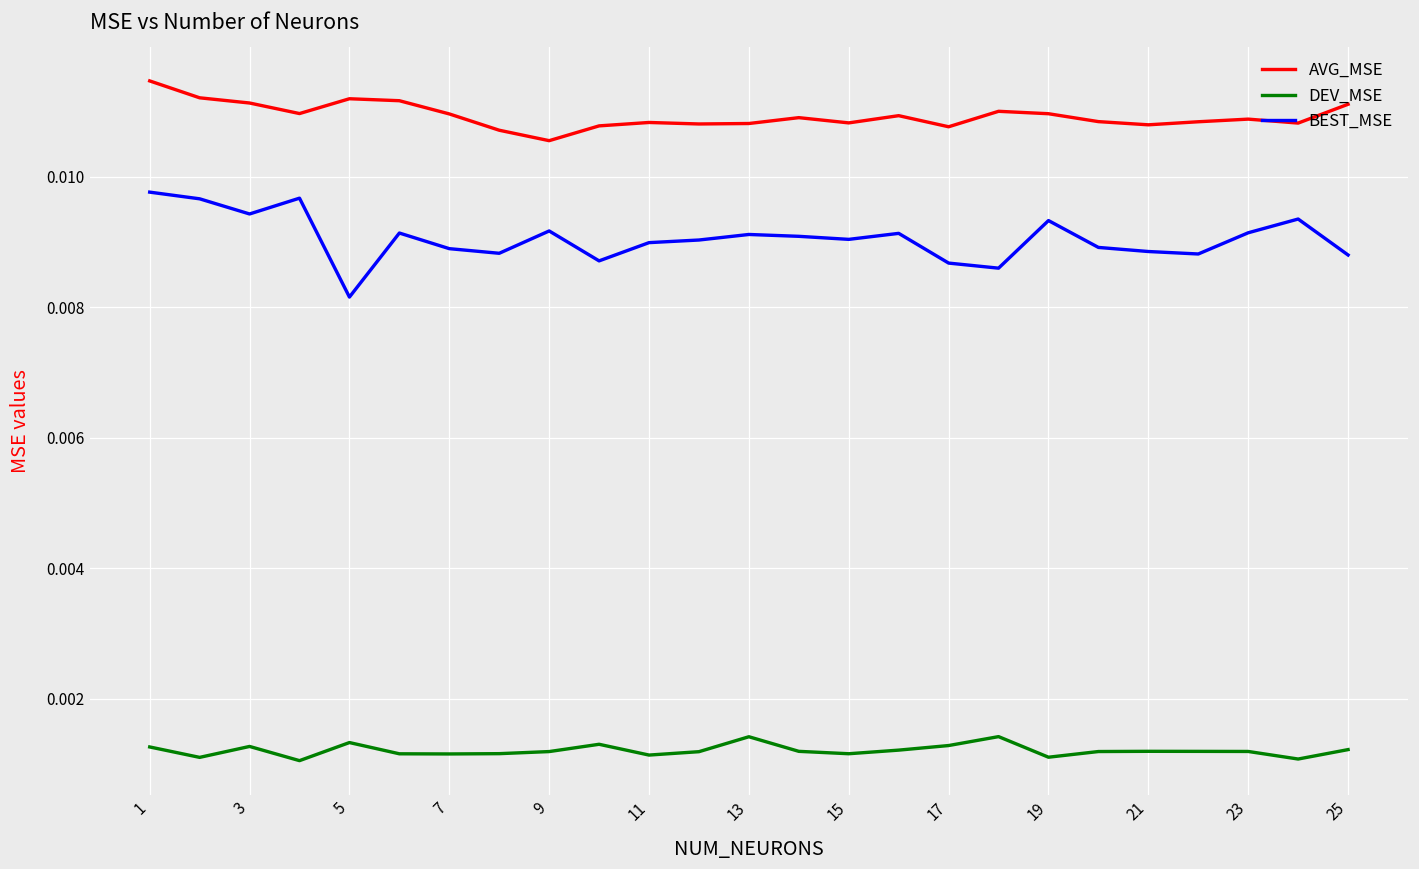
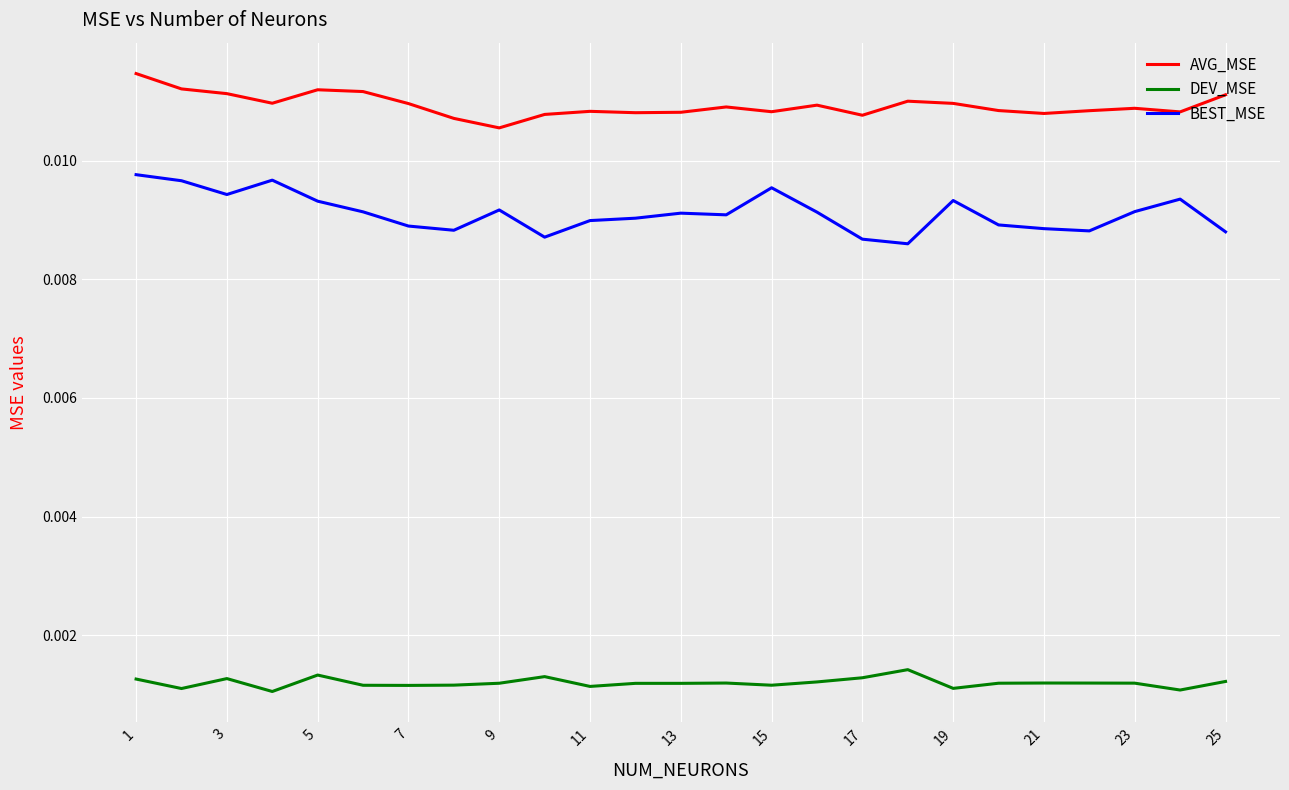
  {
    "AVG_MSE": {
      "1": 0.0115,
      "3": 0.0111,
      "5": 0.0112,
      "7": 0.0110,
      "9": 0.0106,
      "11": 0.0108,
      "13": 0.0108,
      "15": 0.0108,
      "17": 0.0108,
      "19": 0.0110,
      "21": 0.0108,
      "23": 0.0109,
      "25": 0.0111
    },
    "DEV_MSE": {
      "1": 0.0013,
      "3": 0.0013,
      "5": 0.0013,
      "7": 0.0012,
      "9": 0.0012,
      "11": 0.0011,
-     "13": 0.0014,
+     "13": 0.0012,
      "15": 0.0012,
      "17": 0.0013,
      "19": 0.0011,
      "21": 0.0012,
      "23": 0.0012,
      "25": 0.0012
    },
    "BEST_MSE": {
      "1": 0.0098,
      "3": 0.0094,
-     "5": 0.0082,
+     "5": 0.0093,
      "7": 0.0089,
      "9": 0.0092,
      "11": 0.0090,
      "13": 0.0091,
-     "15": 0.0090,
+     "15": 0.0095,
      "17": 0.0087,
      "19": 0.0093,
      "21": 0.0089,
      "23": 0.0091,
      "25": 0.0088
    }
  }
